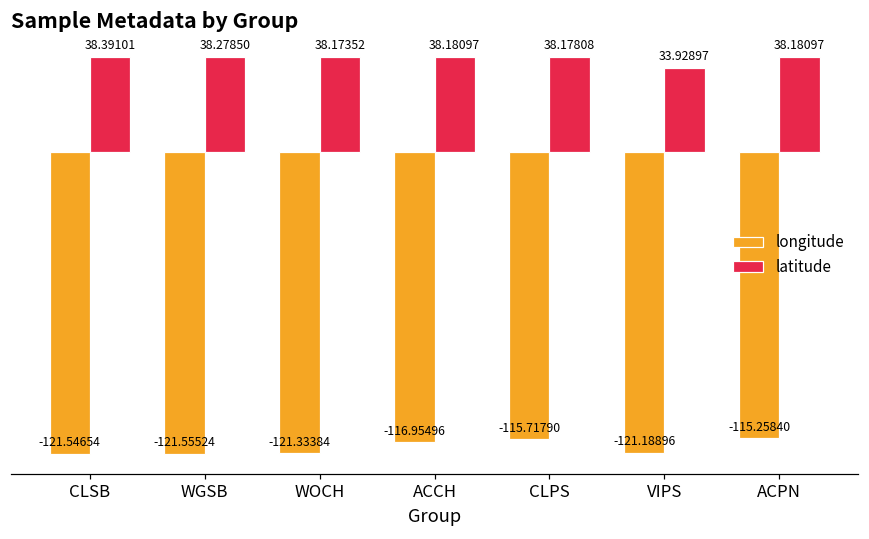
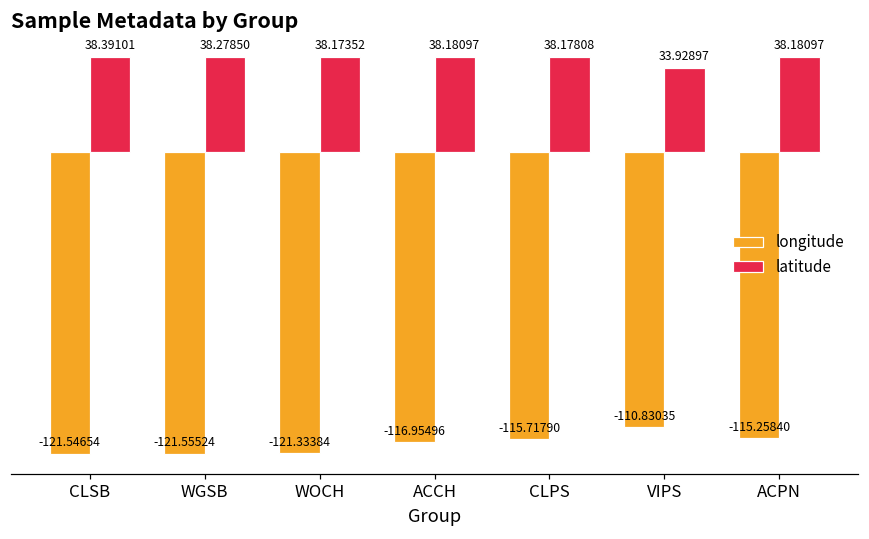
  {
    "longitude": {
      "CLSB": -121.54654,
      "WGSB": -121.55524,
      "WOCH": -121.33384,
      "ACCH": -116.95496,
      "CLPS": -115.71790,
-     "VIPS": -121.18896,
+     "VIPS": -110.83035,
      "ACPN": -115.25840
    },
    "latitude": {
      "CLSB": 38.39101,
      "WGSB": 38.27850,
      "WOCH": 38.17352,
      "ACCH": 38.18097,
      "CLPS": 38.17808,
      "VIPS": 33.92897,
      "ACPN": 38.18097
    }
  }
